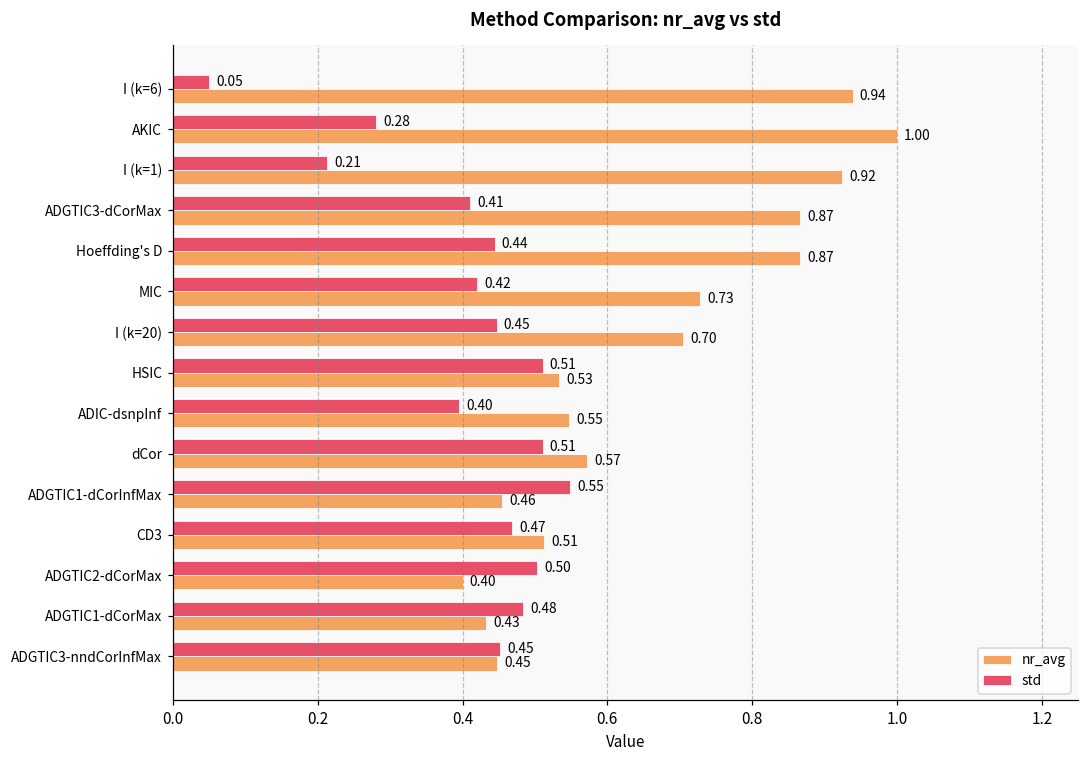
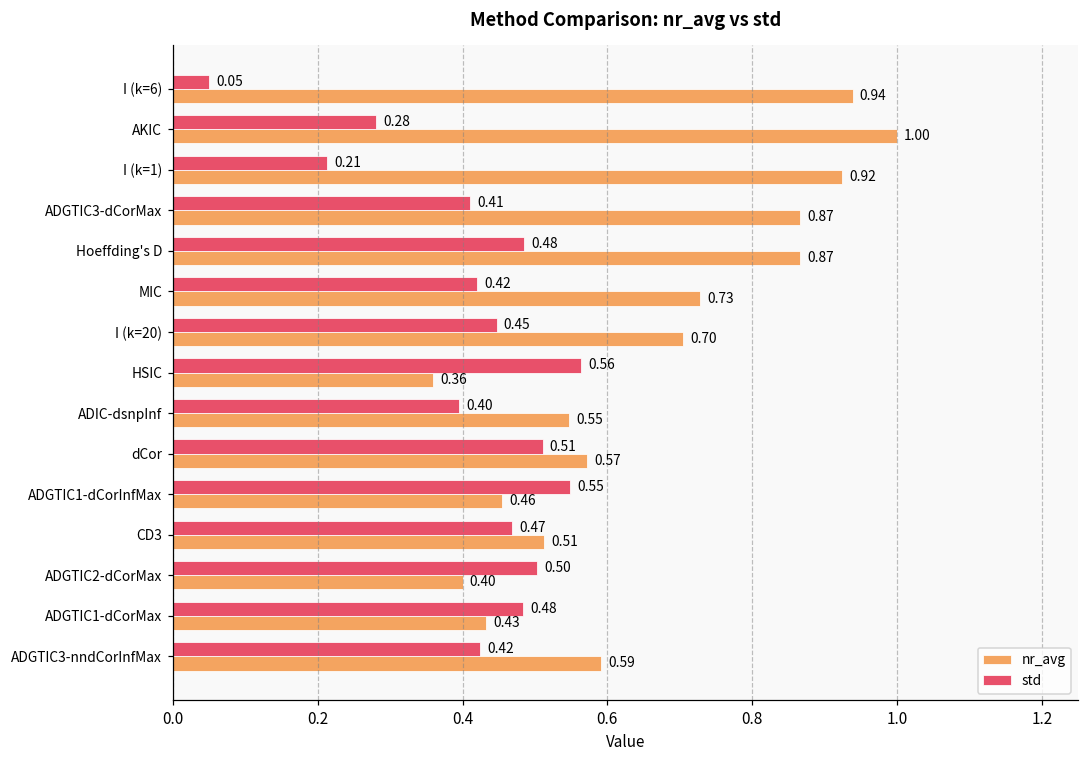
  {
    "nr_avg": {
      "I (k=6)": 0.94,
      "AKIC": 1.00,
      "I (k=1)": 0.92,
      "ADGTIC3-dCorMax": 0.87,
      "Hoeffding's D": 0.87,
      "MIC": 0.73,
      "I (k=20)": 0.70,
-     "HSIC": 0.53,
+     "HSIC": 0.36,
      "ADIC-dsnpInf": 0.55,
      "dCor": 0.57,
      "ADGTIC1-dCorInfMax": 0.46,
      "CD3": 0.51,
      "ADGTIC2-dCorMax": 0.40,
      "ADGTIC1-dCorMax": 0.43,
-     "ADGTIC3-nndCorInfMax": 0.45
+     "ADGTIC3-nndCorInfMax": 0.59
    },
    "std": {
      "I (k=6)": 0.05,
      "AKIC": 0.28,
      "I (k=1)": 0.21,
      "ADGTIC3-dCorMax": 0.41,
-     "Hoeffding's D": 0.44,
+     "Hoeffding's D": 0.48,
      "MIC": 0.42,
      "I (k=20)": 0.45,
-     "HSIC": 0.51,
+     "HSIC": 0.56,
      "ADIC-dsnpInf": 0.40,
      "dCor": 0.51,
      "ADGTIC1-dCorInfMax": 0.55,
      "CD3": 0.47,
      "ADGTIC2-dCorMax": 0.50,
      "ADGTIC1-dCorMax": 0.48,
-     "ADGTIC3-nndCorInfMax": 0.45
+     "ADGTIC3-nndCorInfMax": 0.42
    }
  }
